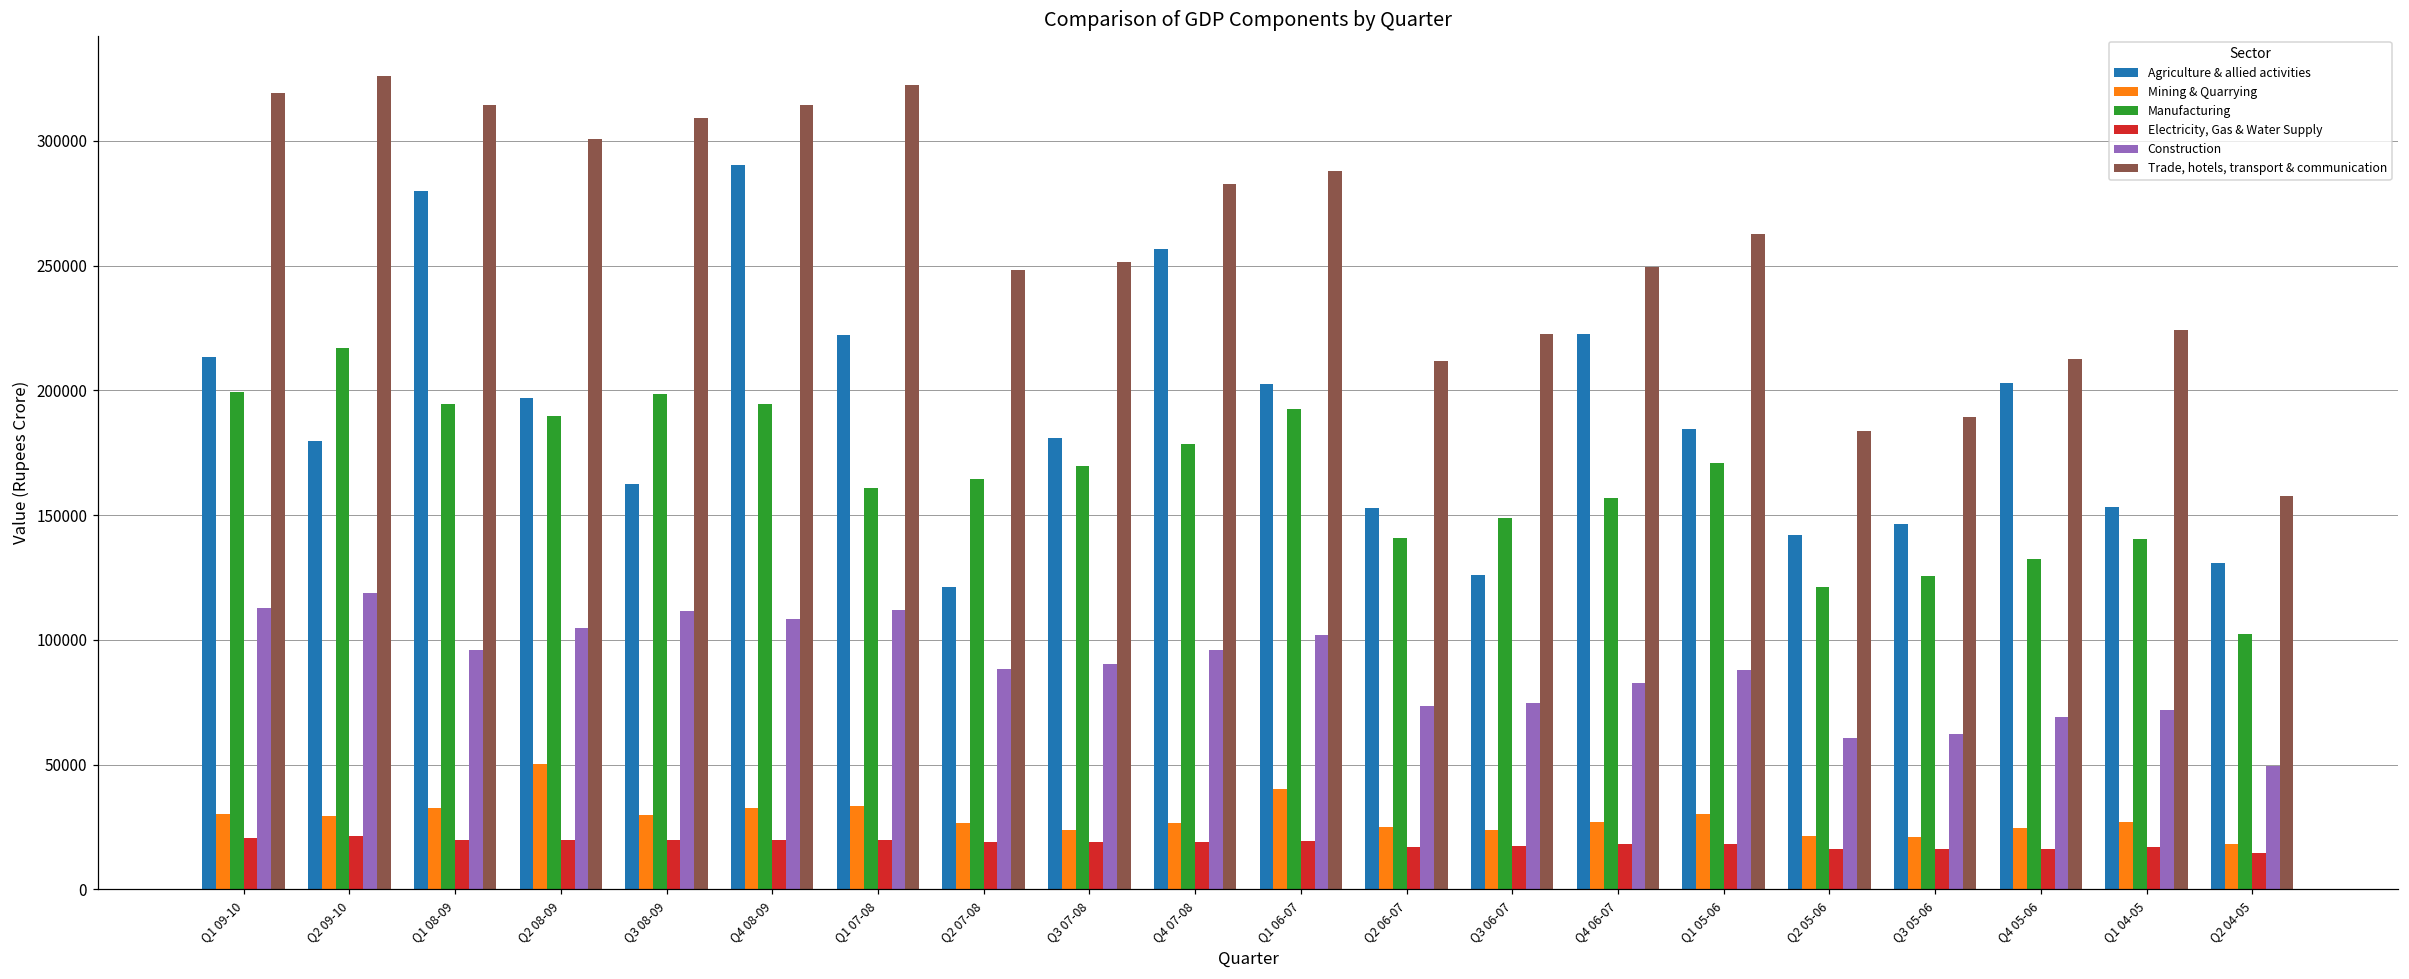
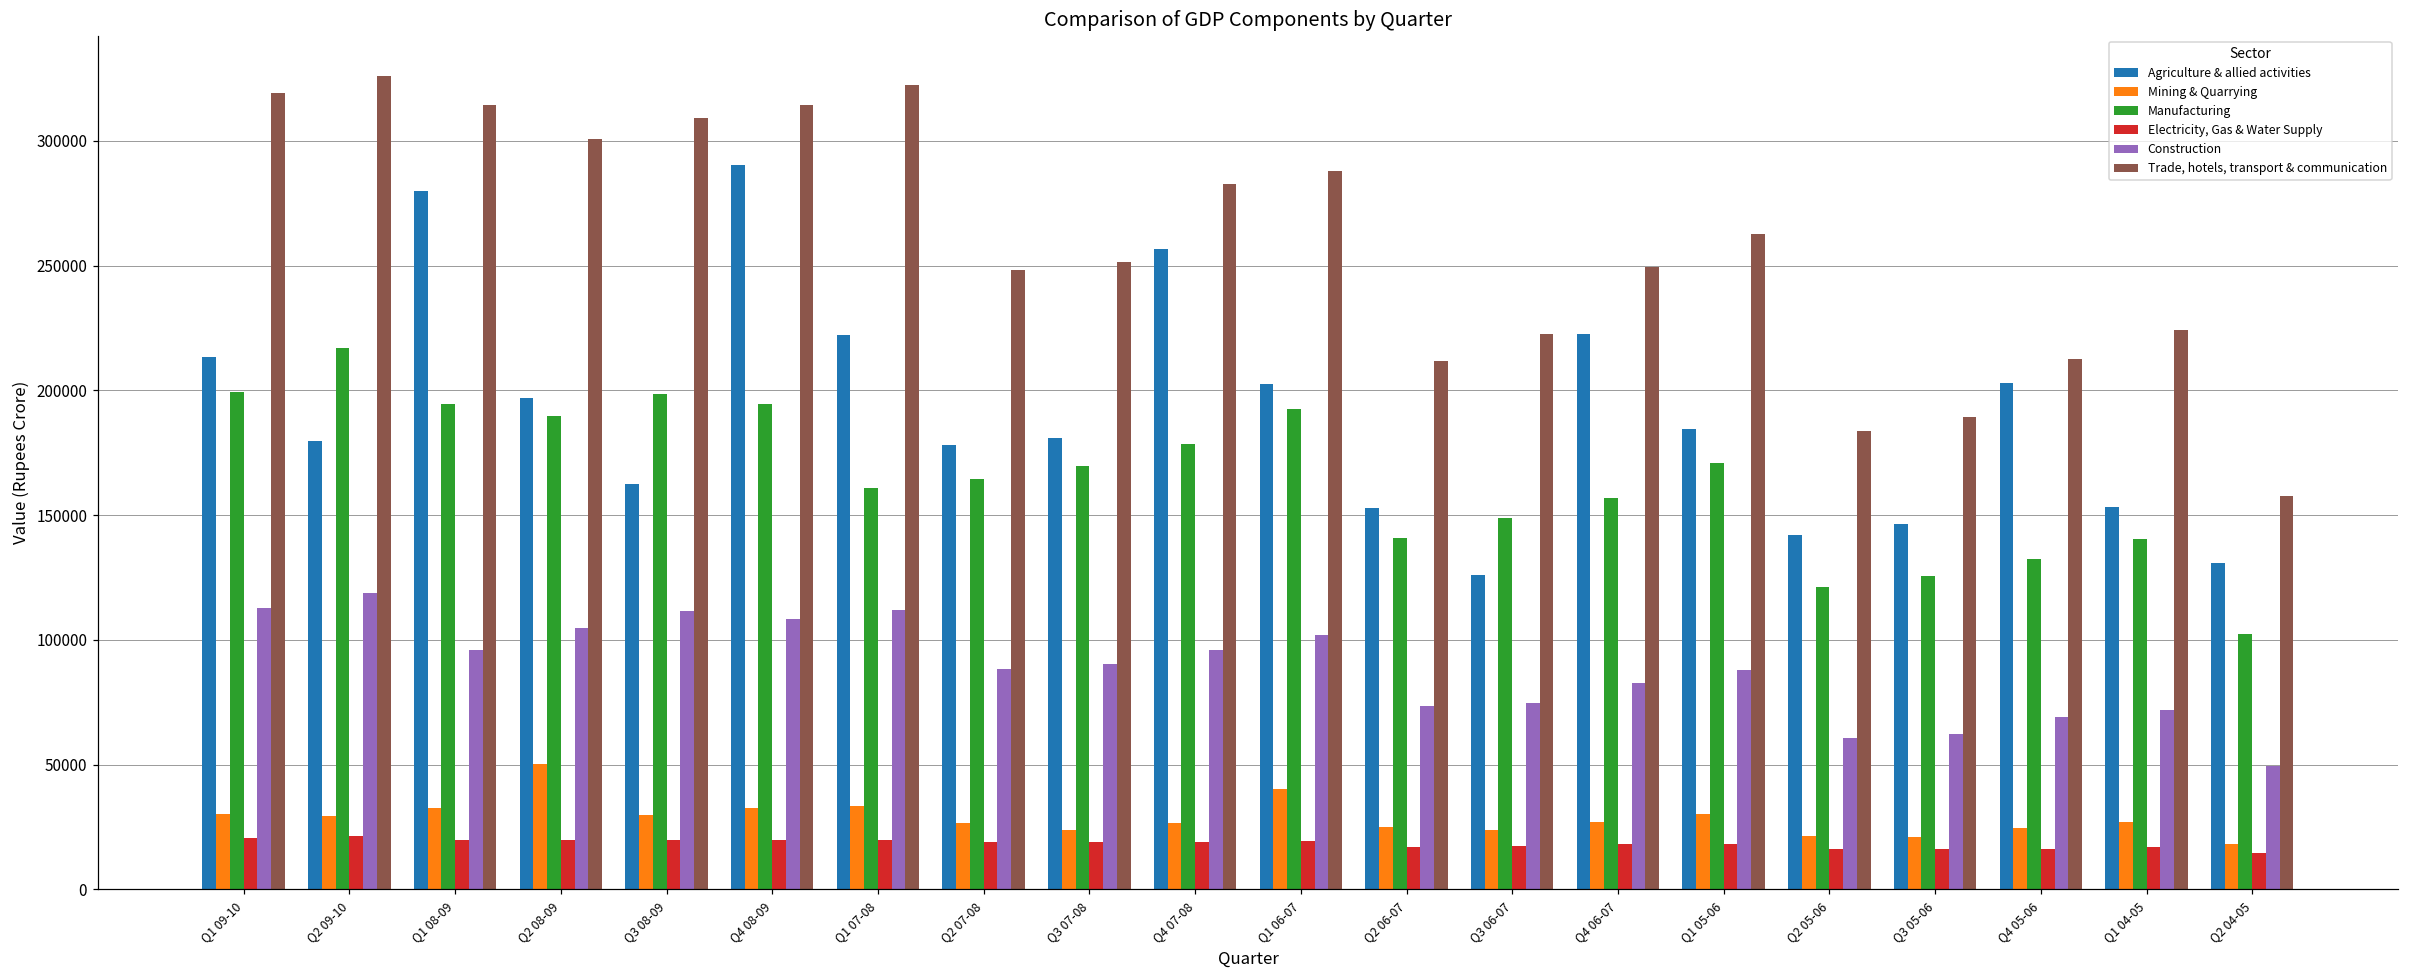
  {
    "Agriculture & allied activities": {
      "Q1 09-10": 213000,
      "Q2 09-10": 180000,
      "Q1 08-09": 280000,
      "Q2 08-09": 197000,
      "Q3 08-09": 162000,
      "Q4 08-09": 290000,
      "Q1 07-08": 222000,
-     "Q2 07-08": 121000,
+     "Q2 07-08": 178000,
      "Q3 07-08": 181000,
      "Q4 07-08": 257000,
      "Q1 06-07": 203000,
      "Q2 06-07": 153000,
      "Q3 06-07": 126000,
      "Q4 06-07": 223000,
      "Q1 05-06": 184000,
      "Q2 05-06": 142000,
      "Q3 05-06": 147000,
      "Q4 05-06": 203000,
      "Q1 04-05": 153000,
      "Q2 04-05": 131000
    },
    "Mining & Quarrying": {
      "Q1 09-10": 30000,
      "Q2 09-10": 29000,
      "Q1 08-09": 32000,
      "Q2 08-09": 50000,
      "Q3 08-09": 30000,
      "Q4 08-09": 32000,
      "Q1 07-08": 33000,
      "Q2 07-08": 27000,
      "Q3 07-08": 24000,
      "Q4 07-08": 27000,
      "Q1 06-07": 40000,
      "Q2 06-07": 25000,
      "Q3 06-07": 24000,
      "Q4 06-07": 27000,
      "Q1 05-06": 30000,
      "Q2 05-06": 22000,
      "Q3 05-06": 21000,
      "Q4 05-06": 25000,
      "Q1 04-05": 27000,
      "Q2 04-05": 18000
    },
    "Manufacturing": {
      "Q1 09-10": 199000,
      "Q2 09-10": 217000,
      "Q1 08-09": 194000,
      "Q2 08-09": 190000,
      "Q3 08-09": 198000,
      "Q4 08-09": 194000,
      "Q1 07-08": 161000,
      "Q2 07-08": 165000,
      "Q3 07-08": 170000,
      "Q4 07-08": 178000,
      "Q1 06-07": 193000,
      "Q2 06-07": 141000,
      "Q3 06-07": 149000,
      "Q4 06-07": 157000,
      "Q1 05-06": 171000,
      "Q2 05-06": 121000,
      "Q3 05-06": 126000,
      "Q4 05-06": 132000,
      "Q1 04-05": 141000,
      "Q2 04-05": 102000
    },
    "Electricity, Gas & Water Supply": {
      "Q1 09-10": 20000,
      "Q2 09-10": 21000,
      "Q1 08-09": 20000,
      "Q2 08-09": 20000,
      "Q3 08-09": 20000,
      "Q4 08-09": 20000,
      "Q1 07-08": 20000,
      "Q2 07-08": 19000,
      "Q3 07-08": 19000,
      "Q4 07-08": 19000,
      "Q1 06-07": 19000,
      "Q2 06-07": 17000,
      "Q3 06-07": 17000,
      "Q4 06-07": 18000,
      "Q1 05-06": 18000,
      "Q2 05-06": 16000,
      "Q3 05-06": 16000,
      "Q4 05-06": 16000,
      "Q1 04-05": 17000,
      "Q2 04-05": 15000
    },
    "Construction": {
      "Q1 09-10": 113000,
      "Q2 09-10": 119000,
      "Q1 08-09": 96000,
      "Q2 08-09": 105000,
      "Q3 08-09": 112000,
      "Q4 08-09": 109000,
      "Q1 07-08": 112000,
      "Q2 07-08": 88000,
      "Q3 07-08": 90000,
      "Q4 07-08": 96000,
      "Q1 06-07": 102000,
      "Q2 06-07": 74000,
      "Q3 06-07": 75000,
      "Q4 06-07": 83000,
      "Q1 05-06": 88000,
      "Q2 05-06": 61000,
      "Q3 05-06": 62000,
      "Q4 05-06": 69000,
      "Q1 04-05": 72000,
      "Q2 04-05": 49000
    },
    "Trade, hotels, transport & communication": {
      "Q1 09-10": 319000,
      "Q2 09-10": 326000,
      "Q1 08-09": 314000,
      "Q2 08-09": 301000,
      "Q3 08-09": 309000,
      "Q4 08-09": 314000,
      "Q1 07-08": 322000,
      "Q2 07-08": 248000,
      "Q3 07-08": 251000,
      "Q4 07-08": 283000,
      "Q1 06-07": 288000,
      "Q2 06-07": 212000,
      "Q3 06-07": 223000,
      "Q4 06-07": 250000,
      "Q1 05-06": 263000,
      "Q2 05-06": 184000,
      "Q3 05-06": 189000,
      "Q4 05-06": 213000,
      "Q1 04-05": 224000,
      "Q2 04-05": 158000
    }
  }
